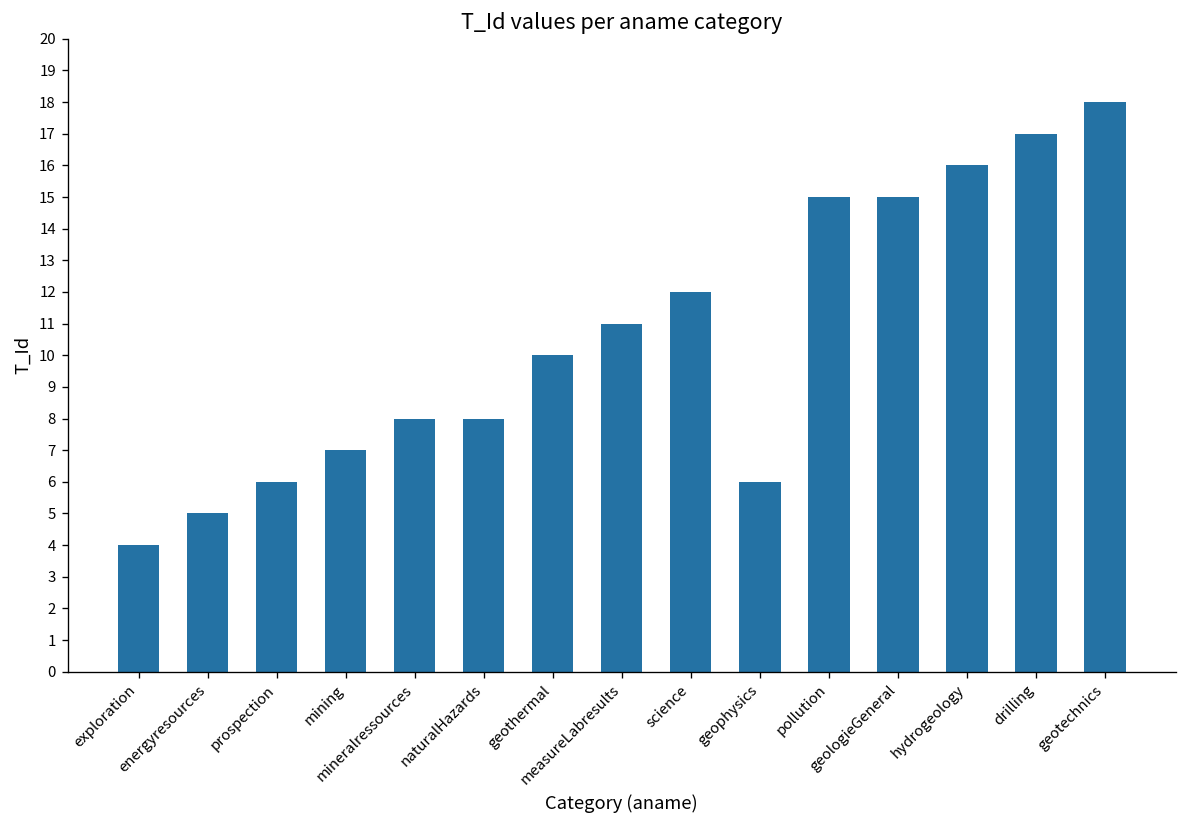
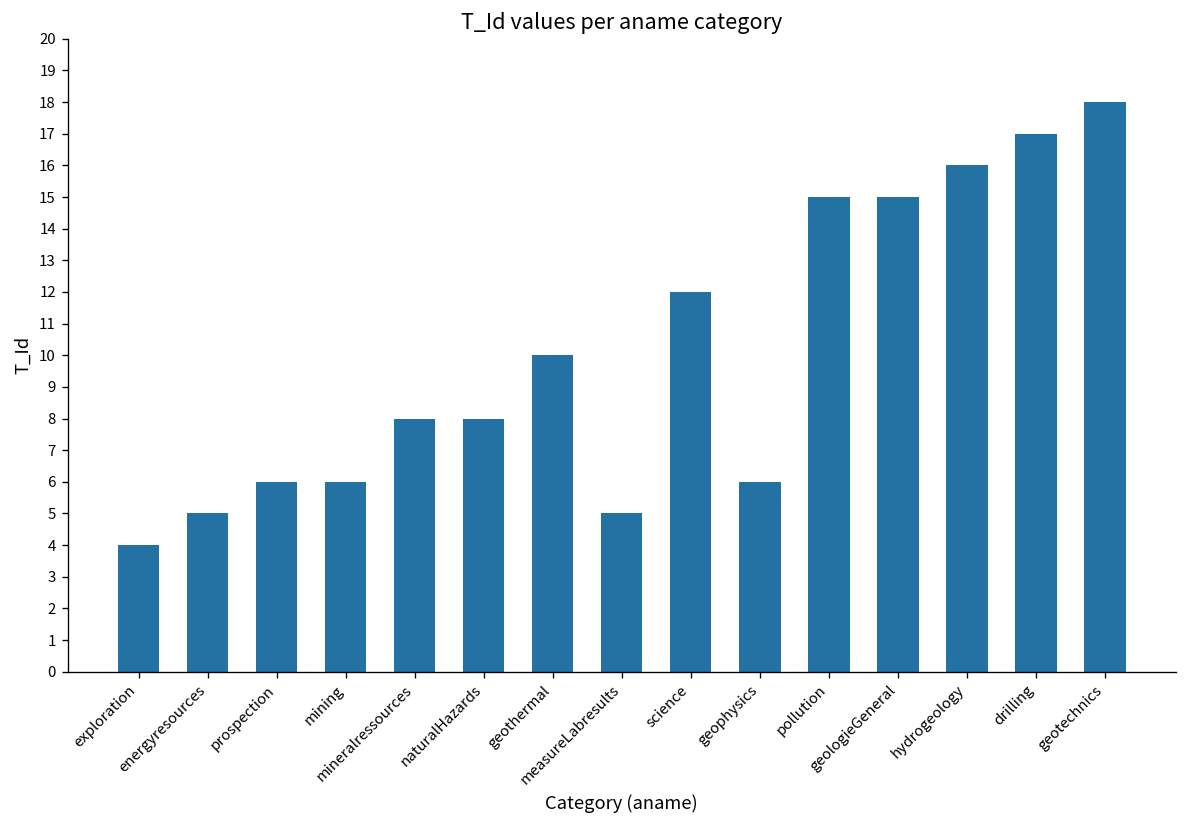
  {
    "exploration": 4,
    "energyresources": 5,
    "prospection": 6,
-   "mining": 7,
+   "mining": 6,
    "mineralressources": 8,
    "naturalHazards": 8,
    "geothermal": 10,
-   "measureLabresults": 11,
+   "measureLabresults": 5,
    "science": 12,
    "geophysics": 6,
    "pollution": 15,
    "geologieGeneral": 15,
    "hydrogeology": 16,
    "drilling": 17,
    "geotechnics": 18
  }
